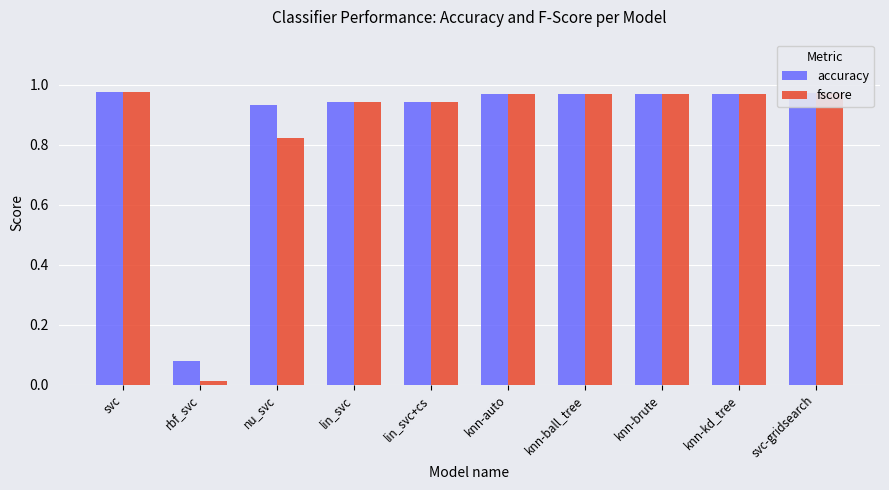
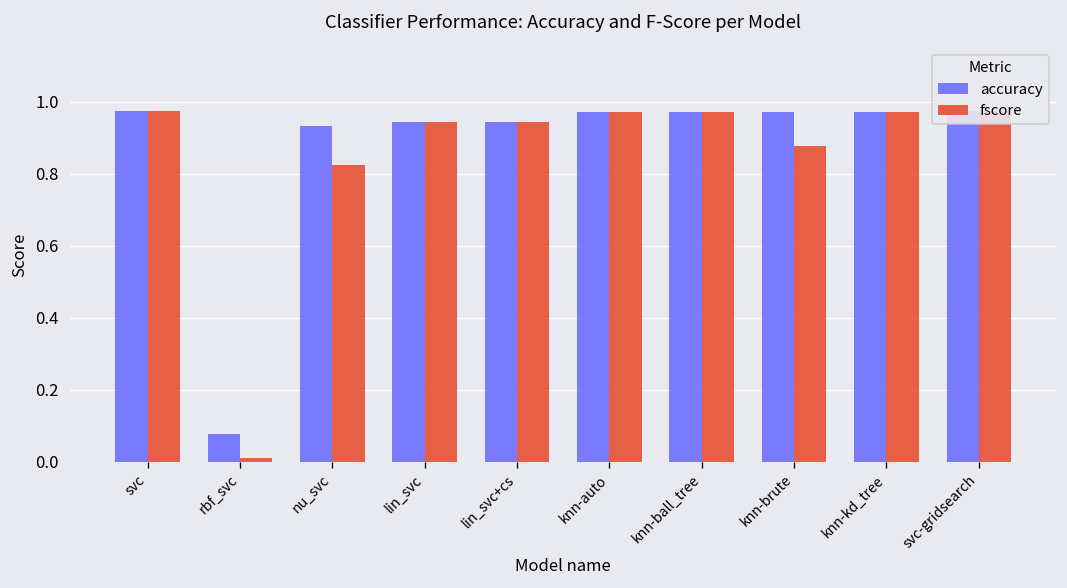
  {
    "accuracy": {
      "svc": 0.97,
      "rbf_svc": 0.08,
      "nu_svc": 0.93,
      "lin_svc": 0.94,
      "lin_svc+cs": 0.94,
      "knn-auto": 0.97,
      "knn-ball_tree": 0.97,
      "knn-brute": 0.97,
      "knn-kd_tree": 0.97
    },
    "fscore": {
      "svc": 0.97,
      "rbf_svc": 0.01,
      "nu_svc": 0.82,
      "lin_svc": 0.94,
      "lin_svc+cs": 0.94,
      "knn-auto": 0.97,
      "knn-ball_tree": 0.97,
-     "knn-brute": 0.97,
+     "knn-brute": 0.88,
      "knn-kd_tree": 0.97
    }
  }
